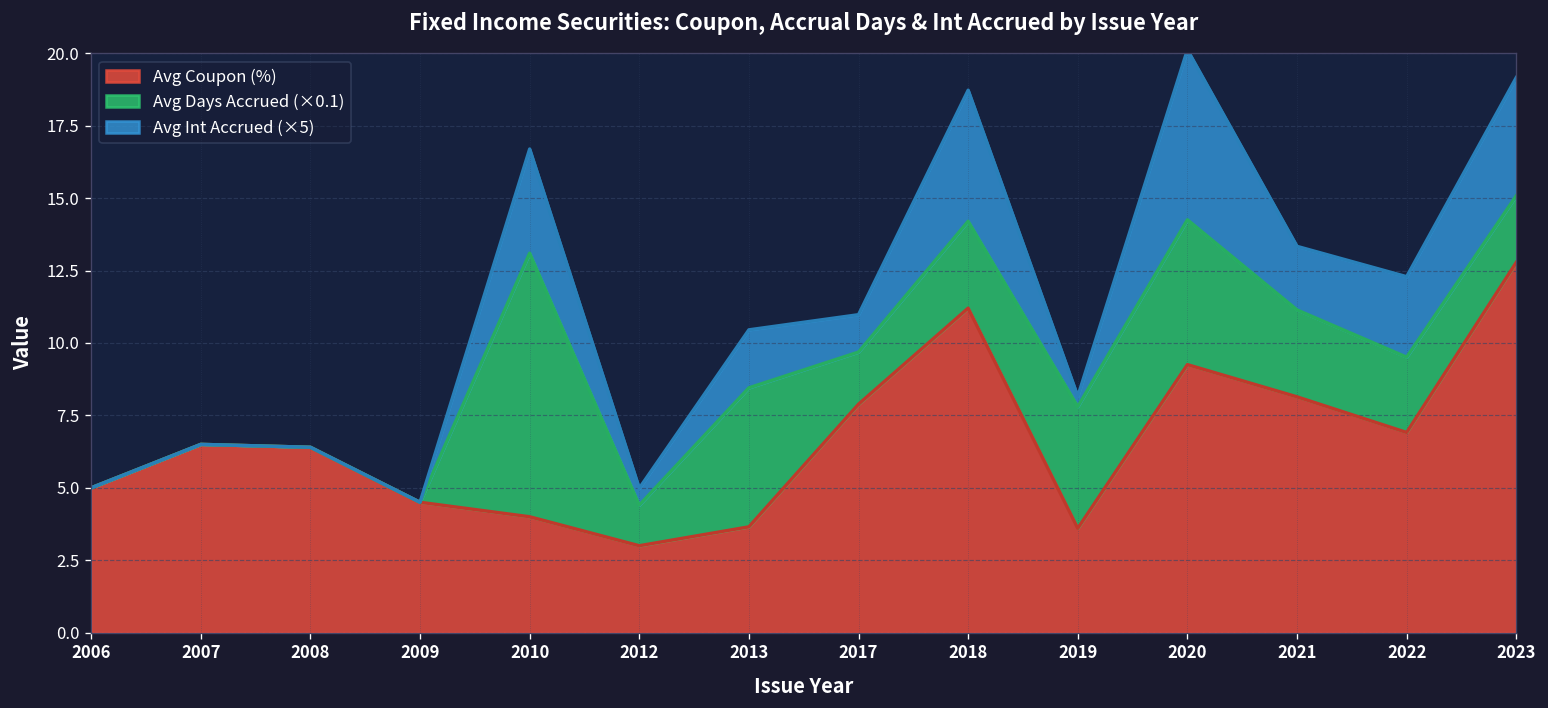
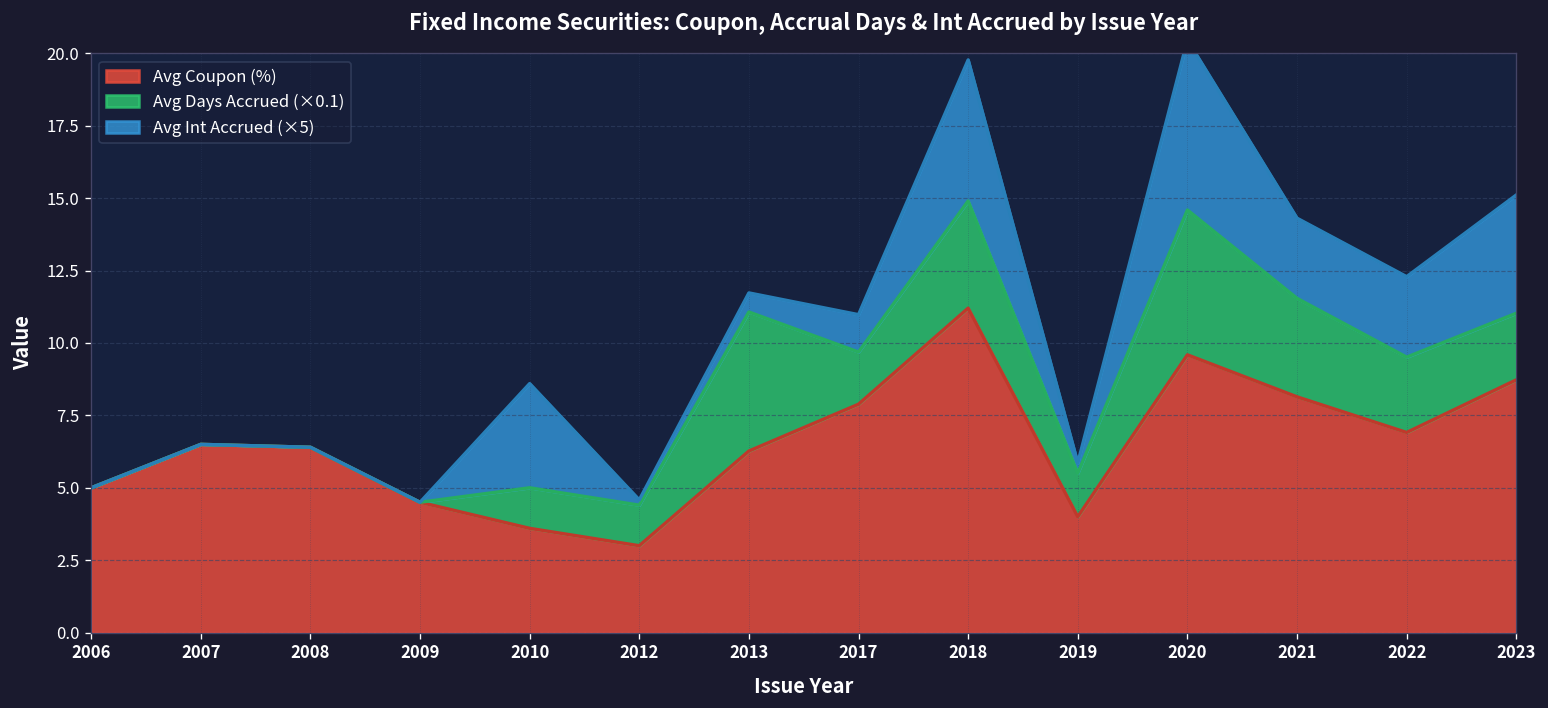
  {
    "Avg Coupon (%)": {
-     "2010": 4.0,
+     "2010": 3.6,
      "2012": 3.0,
-     "2013": 3.7,
+     "2013": 6.3,
      "2017": 7.9,
      "2018": 11.2,
-     "2019": 3.6,
-     "2020": 9.3,
+     "2019": 4.0,
+     "2020": 9.6,
      "2021": 8.1,
      "2022": 6.9,
-     "2023": 12.8
+     "2023": 8.7
    },
    "Avg Days Accrued (×0.1)": {
-     "2010": 9.1,
+     "2010": 1.4,
      "2012": 1.4,
      "2013": 4.8,
      "2017": 1.8,
-     "2018": 3.0,
-     "2019": 4.2,
+     "2018": 3.7,
+     "2019": 1.5,
      "2020": 5.0,
-     "2021": 3.0,
+     "2021": 3.4,
      "2022": 2.6,
      "2023": 2.3
    },
    "Avg Int Accrued (×5)": {
      "2010": 3.6,
-     "2012": 0.6,
-     "2013": 2.0,
+     "2012": 0.2,
+     "2013": 0.7,
      "2017": 1.3,
-     "2018": 4.5,
+     "2018": 4.9,
      "2019": 0.4,
-     "2021": 2.2,
+     "2021": 2.8,
      "2022": 2.8,
      "2023": 4.1
    }
  }
